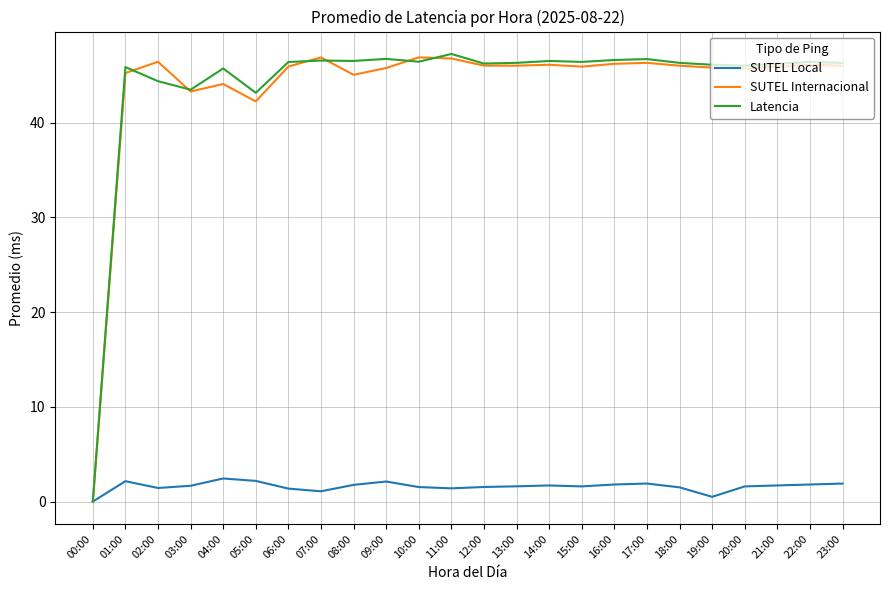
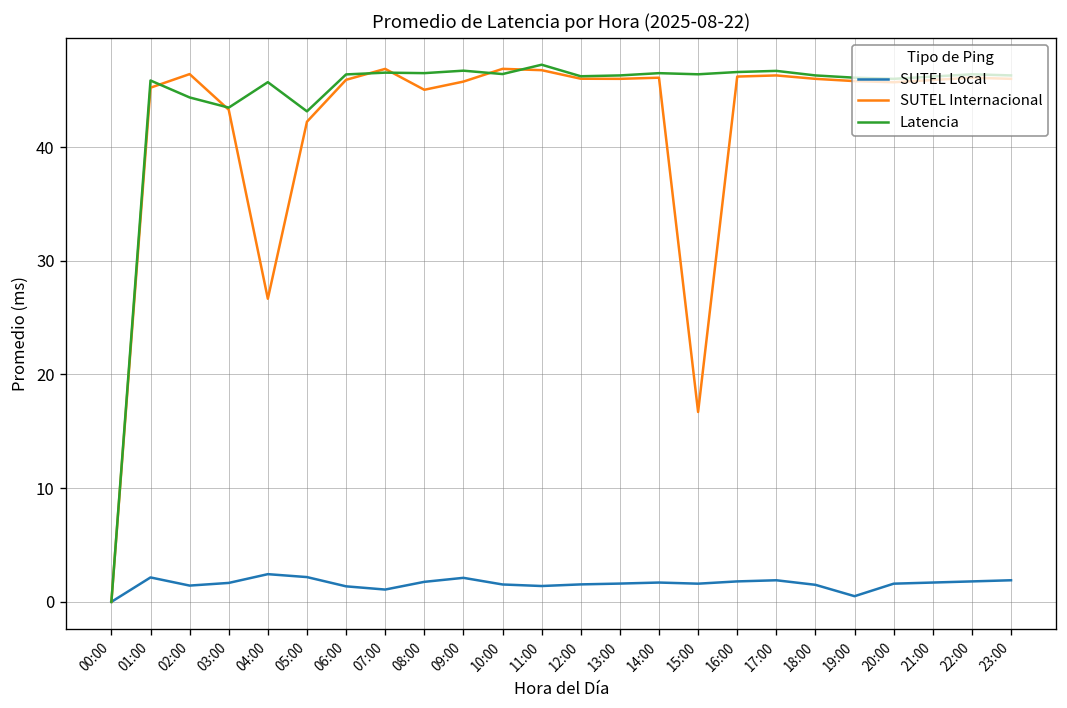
  {
    "SUTEL Local": {
      "01:00": 2,
      "02:00": 1,
      "03:00": 2,
      "04:00": 2,
      "05:00": 2,
      "06:00": 1,
      "07:00": 1,
      "08:00": 2,
      "09:00": 2,
      "10:00": 2,
      "11:00": 1,
      "12:00": 2,
      "13:00": 2,
      "14:00": 2,
      "15:00": 2,
      "16:00": 2,
      "17:00": 2,
      "18:00": 2,
      "19:00": 1,
      "20:00": 2,
      "21:00": 2,
      "22:00": 2,
      "23:00": 2
    },
    "SUTEL Internacional": {
      "01:00": 45,
      "02:00": 46,
-     "04:00": 44,
+     "04:00": 27,
      "05:00": 42,
      "06:00": 46,
      "07:00": 47,
      "08:00": 45,
      "09:00": 46,
      "10:00": 47,
      "11:00": 47,
      "13:00": 46,
      "14:00": 46,
-     "15:00": 46,
+     "15:00": 17,
      "16:00": 46,
      "17:00": 46,
      "18:00": 46
    },
    "Latencia": {
      "01:00": 46,
      "02:00": 44,
      "04:00": 46,
      "05:00": 43,
      "06:00": 46,
      "07:00": 47,
      "08:00": 47,
      "09:00": 47,
      "10:00": 46,
      "11:00": 47,
      "13:00": 46,
      "14:00": 47,
      "15:00": 46,
      "16:00": 47,
      "17:00": 47,
      "18:00": 46
    }
  }
